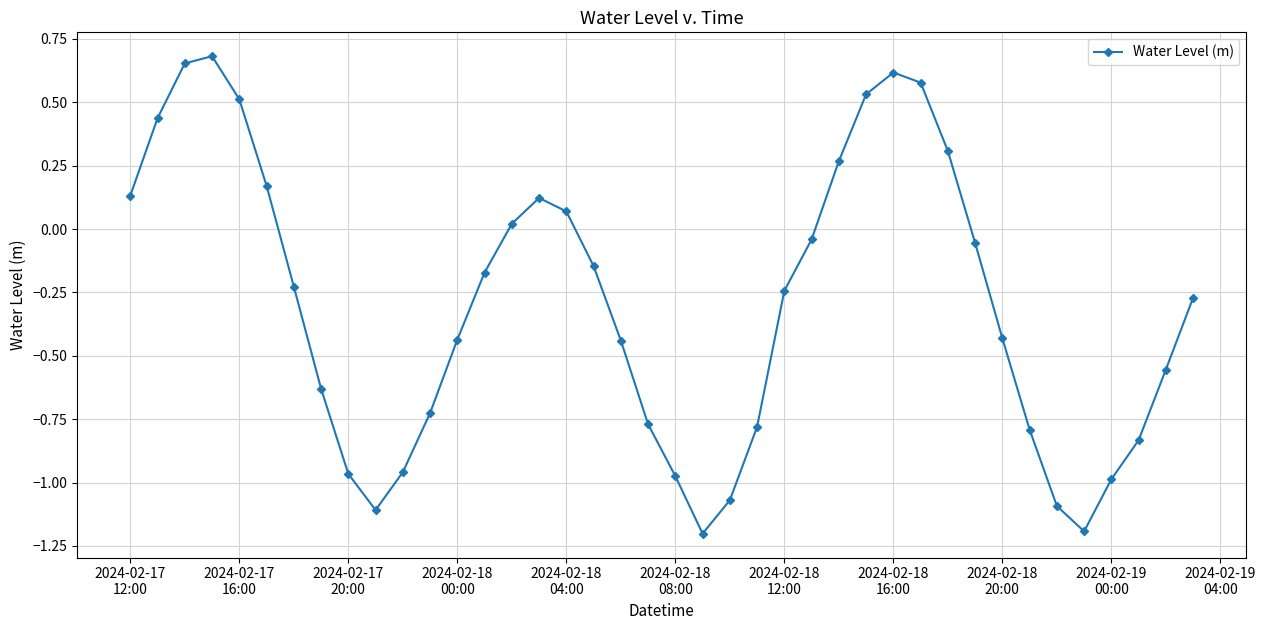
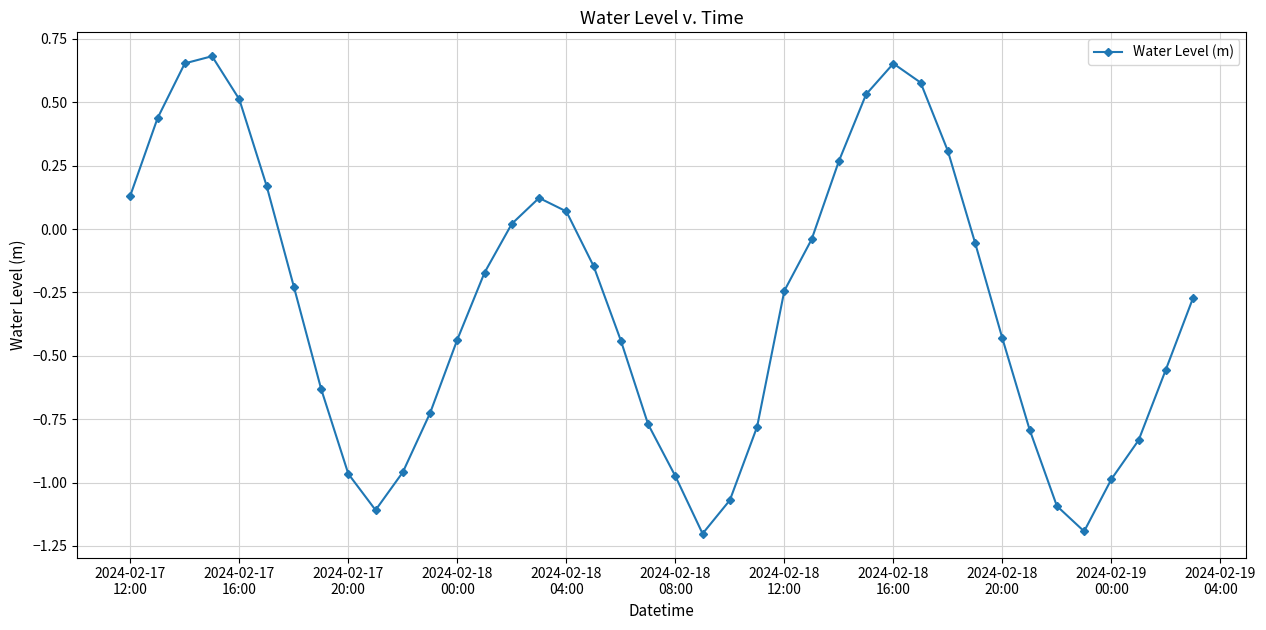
  {
    "2024-02-17 12:00": 0.13,
    "2024-02-17 16:00": 0.51,
    "2024-02-17 20:00": -0.97,
    "2024-02-18 00:00": -0.44,
    "2024-02-18 04:00": 0.07,
    "2024-02-18 08:00": -0.97,
    "2024-02-18 12:00": -0.24,
-   "2024-02-18 16:00": 0.62,
+   "2024-02-18 16:00": 0.65,
    "2024-02-18 20:00": -0.43,
    "2024-02-19 00:00": -0.99
  }
